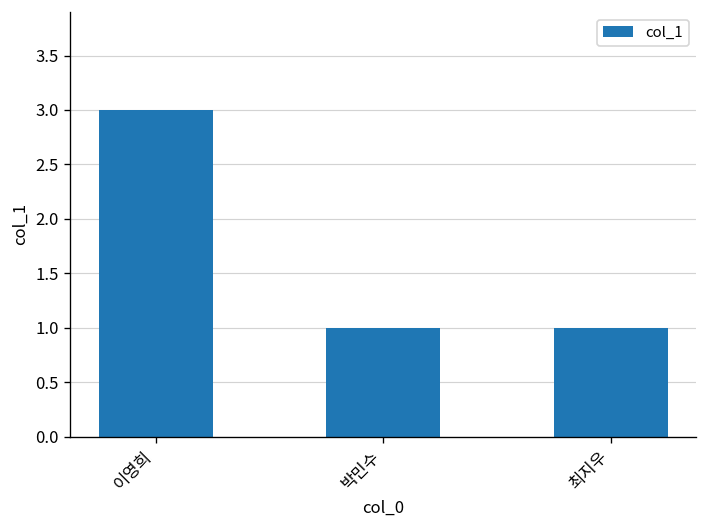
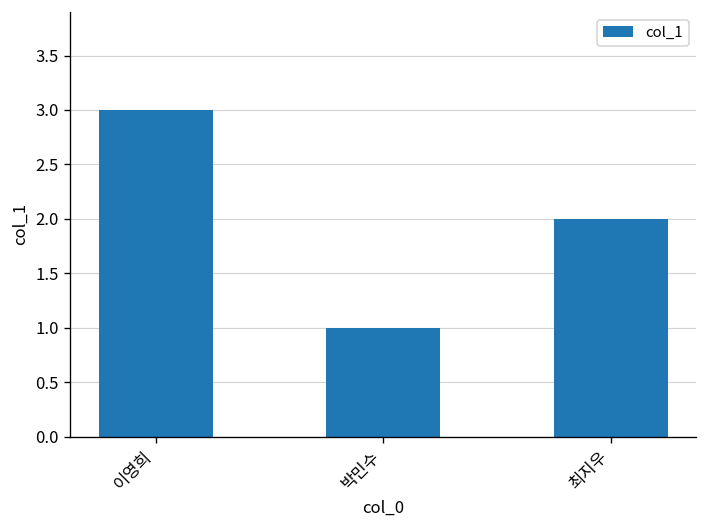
  {
    "이영희": 3,
    "박민수": 1,
-   "최지우": 1
+   "최지우": 2
  }
